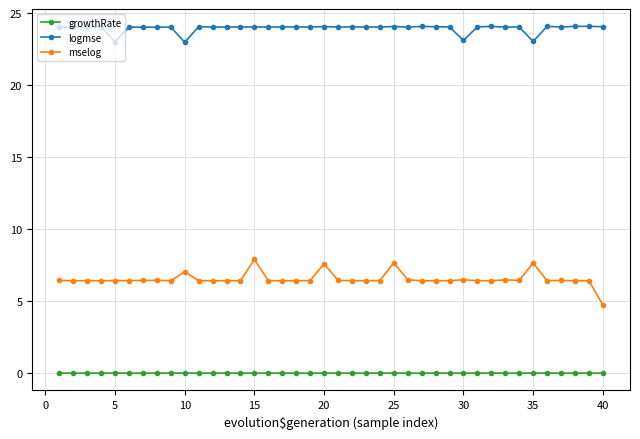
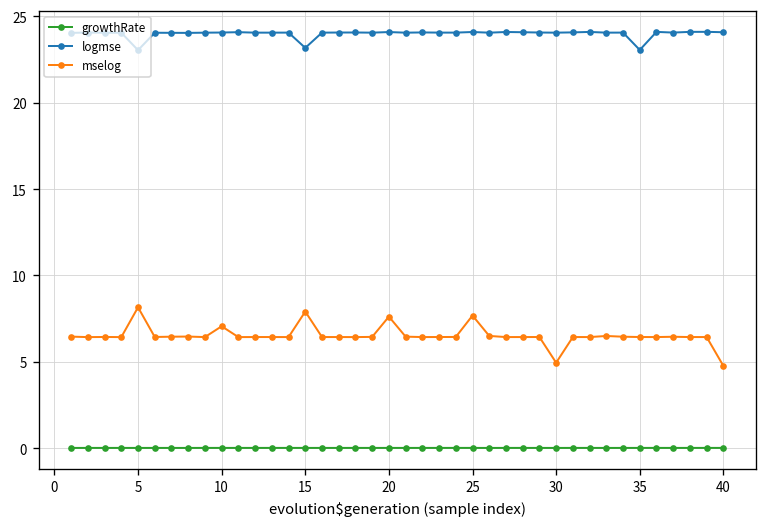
  {
    "growthRate": {
      "5": 0.0,
      "10": 0.0,
      "15": 0.0,
      "20": 0.0,
      "25": 0.0,
      "30": 0.0,
      "35": 0.0,
      "40": 0.0
    },
    "logmse": {
-     "10": 23.0,
-     "15": 24.1,
+     "10": 24.1,
+     "15": 23.2,
      "20": 24.1,
      "25": 24.1,
-     "30": 23.1,
+     "30": 24.1,
      "35": 23.1,
      "40": 24.1
    },
    "mselog": {
-     "5": 6.4,
+     "5": 8.2,
      "10": 7.1,
      "15": 7.9,
      "20": 7.6,
      "25": 7.7,
-     "30": 6.5,
-     "35": 7.7,
+     "30": 4.9,
+     "35": 6.4,
      "40": 4.8
    }
  }
